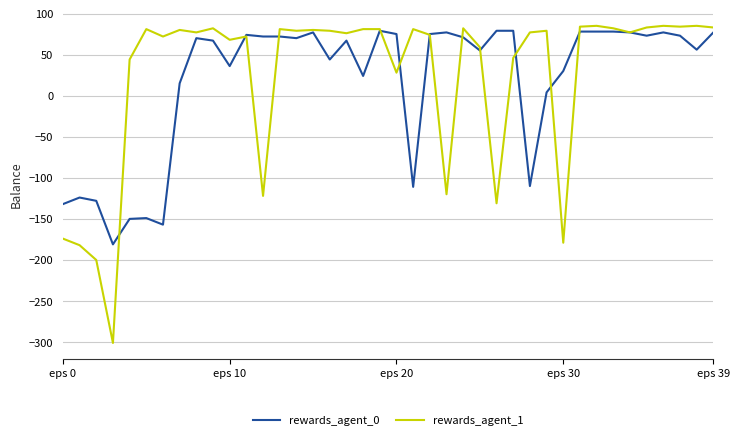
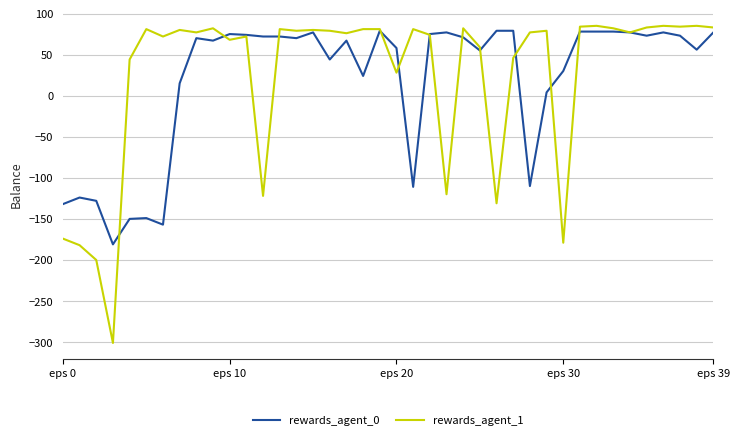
  {
    "rewards_agent_0": {
      "eps 0": -130,
-     "eps 10": 40,
-     "eps 20": 80,
+     "eps 10": 80,
+     "eps 20": 60,
      "eps 30": 30,
      "eps 39": 80
    },
    "rewards_agent_1": {
      "eps 0": -170,
      "eps 10": 70,
      "eps 20": 30,
      "eps 30": -180,
      "eps 39": 80
    }
  }
